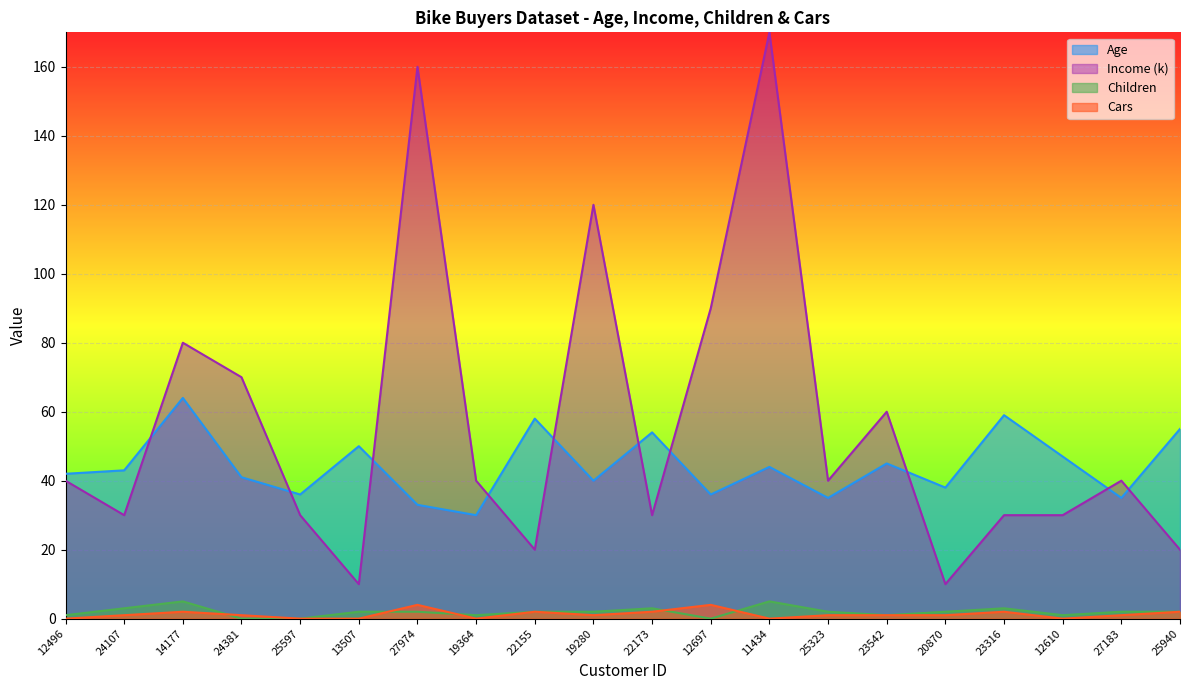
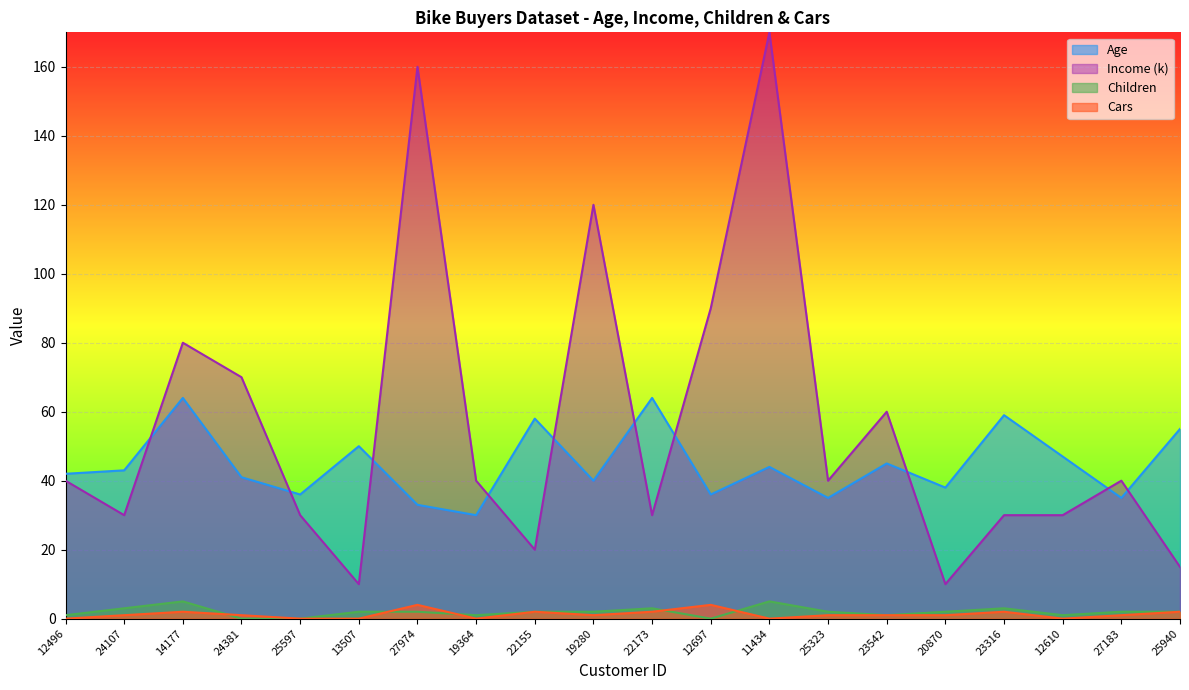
  {
    "Age": {
      "12496": 42,
      "24107": 43,
      "14177": 64,
      "24381": 41,
      "25597": 36,
      "13507": 50,
      "27974": 33,
      "19364": 30,
      "22155": 58,
      "19280": 40,
-     "22173": 54,
+     "22173": 64,
      "12697": 36,
      "11434": 44,
      "25323": 35,
      "23542": 45,
      "20870": 38,
      "23316": 59,
      "12610": 47,
      "27183": 35,
      "25940": 55
    },
    "Income (k)": {
      "12496": 40,
      "24107": 30,
      "14177": 80,
      "24381": 70,
      "25597": 30,
      "13507": 10,
      "27974": 160,
      "19364": 40,
      "22155": 20,
      "19280": 120,
      "22173": 30,
      "12697": 90,
      "11434": 170,
      "25323": 40,
      "23542": 60,
      "20870": 10,
      "23316": 30,
      "12610": 30,
      "27183": 40,
-     "25940": 20
+     "25940": 15
    },
    "Children": {
      "12496": 1,
      "24107": 3,
      "14177": 5,
      "24381": 0,
      "13507": 2,
      "27974": 2,
      "19364": 1,
      "19280": 2,
      "22173": 3,
      "12697": 0,
      "11434": 5,
      "25323": 2,
      "20870": 2,
      "23316": 3,
      "12610": 1,
      "27183": 2
    },
    "Cars": {
      "12496": 0,
      "24107": 1,
      "14177": 2,
      "24381": 1,
      "13507": 0,
      "27974": 4,
      "19364": 0,
      "19280": 1,
      "22173": 2,
      "12697": 4,
      "11434": 0,
      "25323": 1,
      "20870": 1,
      "23316": 2,
      "12610": 0,
      "27183": 1
    }
  }
